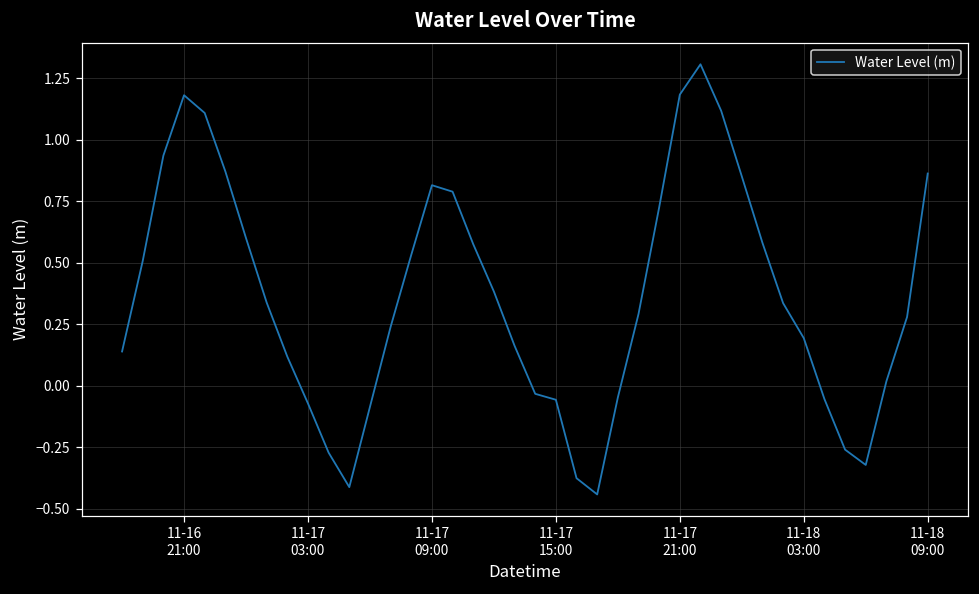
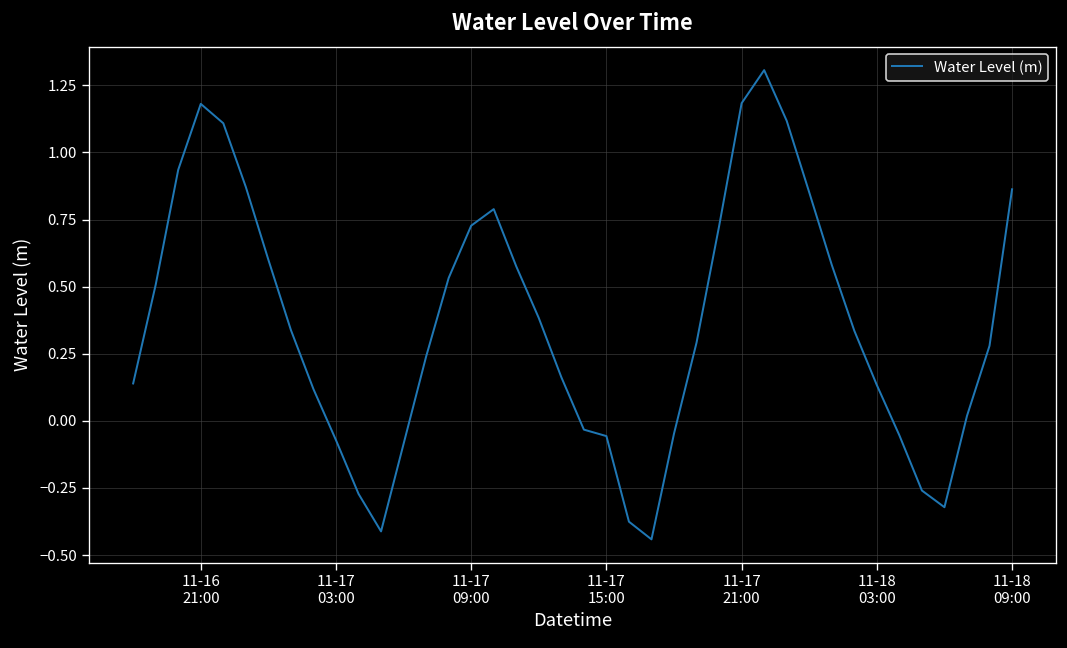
  {
    "11-16 21:00": 1.18,
    "11-17 03:00": -0.07,
-   "11-17 09:00": 0.82,
+   "11-17 09:00": 0.73,
    "11-17 15:00": -0.06,
    "11-17 21:00": 1.18,
-   "11-18 03:00": 0.19,
+   "11-18 03:00": 0.13,
    "11-18 09:00": 0.86
  }
